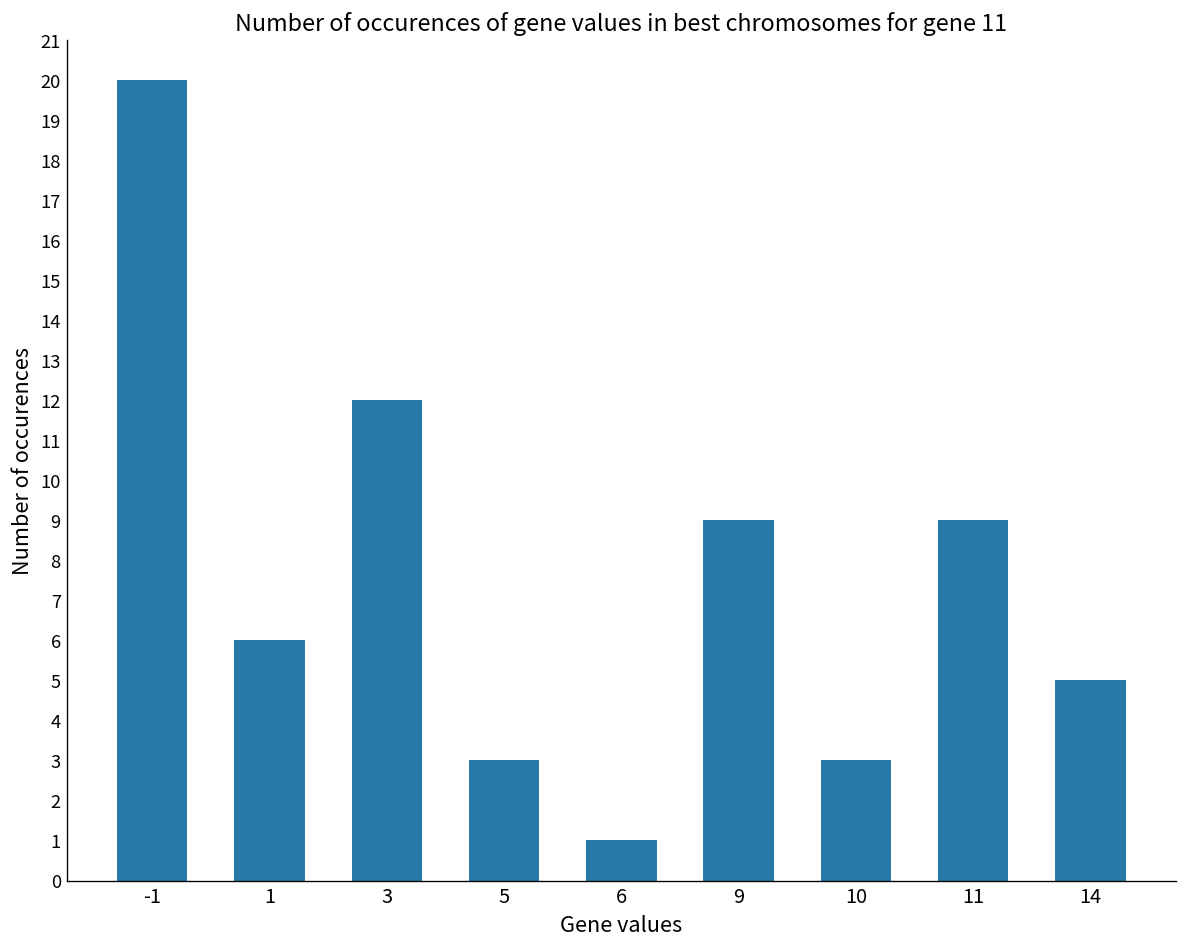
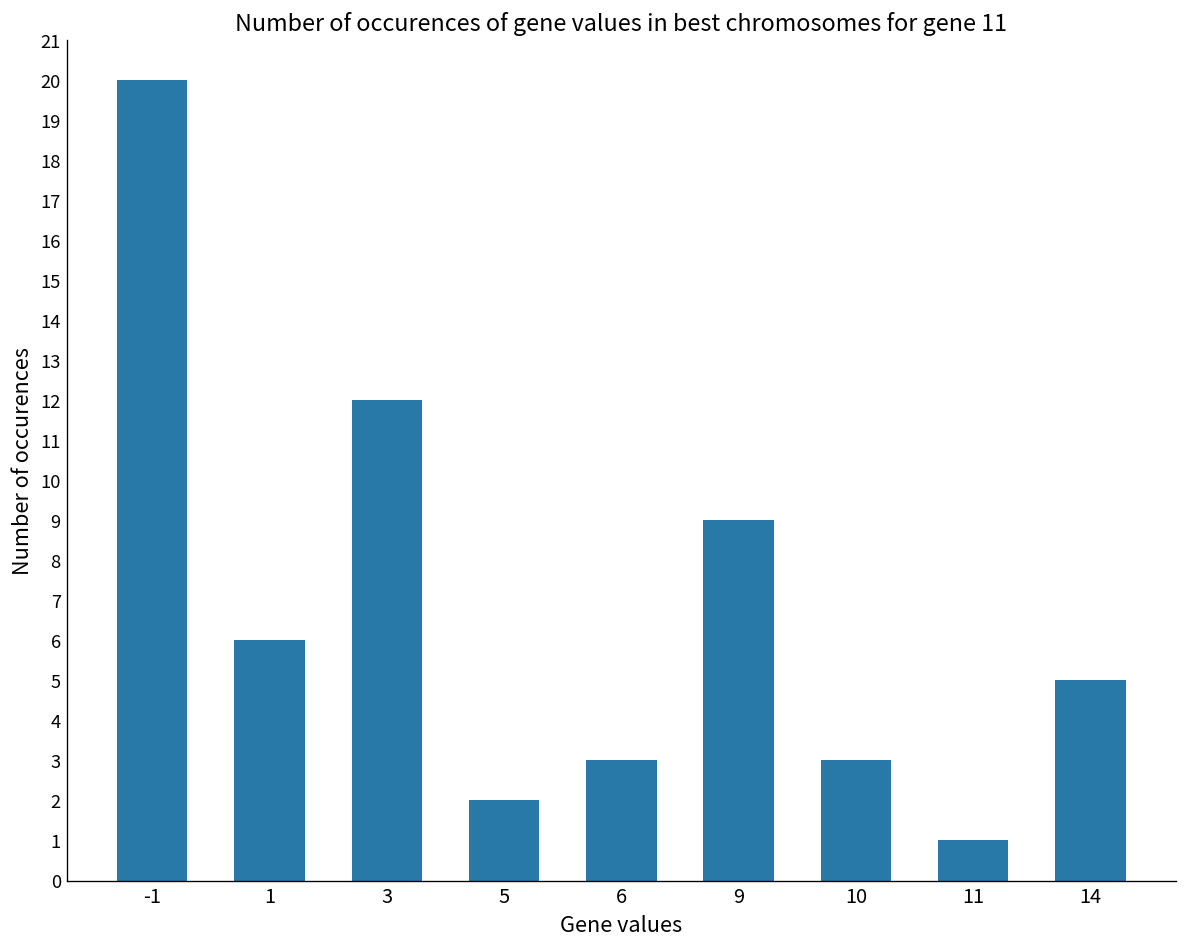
  {
    "-1": 20,
    "1": 6,
    "3": 12,
-   "5": 3,
-   "6": 1,
+   "5": 2,
+   "6": 3,
    "9": 9,
    "10": 3,
-   "11": 9,
+   "11": 1,
    "14": 5
  }
